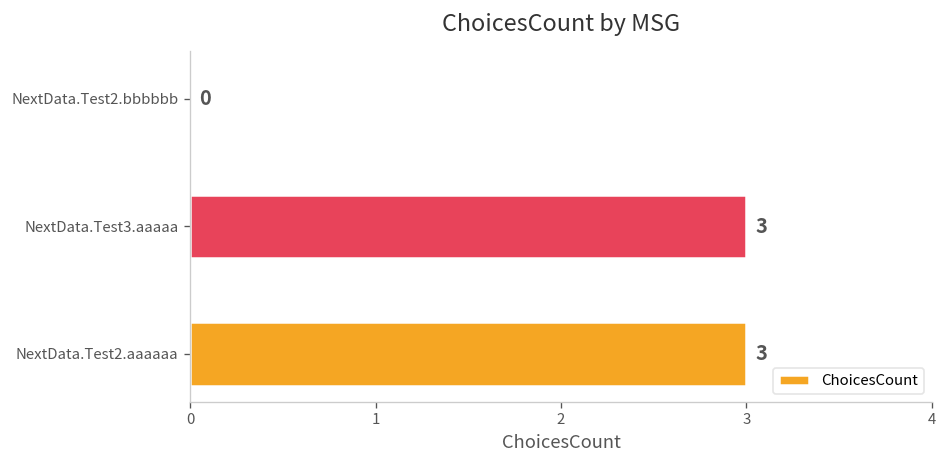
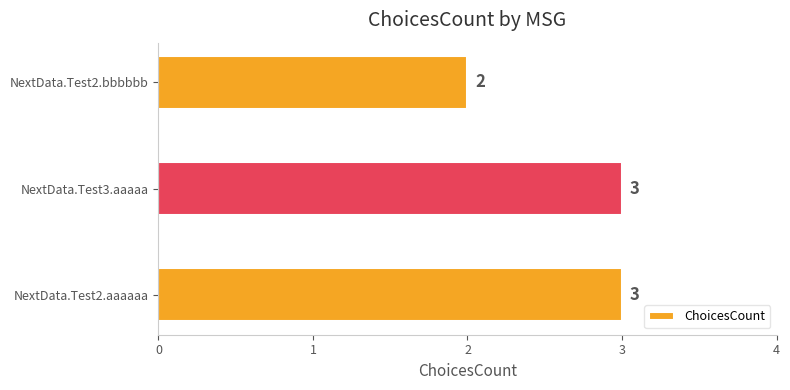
  {
-   "NextData.Test2.bbbbbb": 0,
+   "NextData.Test2.bbbbbb": 2,
    "NextData.Test3.aaaaa": 3,
    "NextData.Test2.aaaaaa": 3
  }
